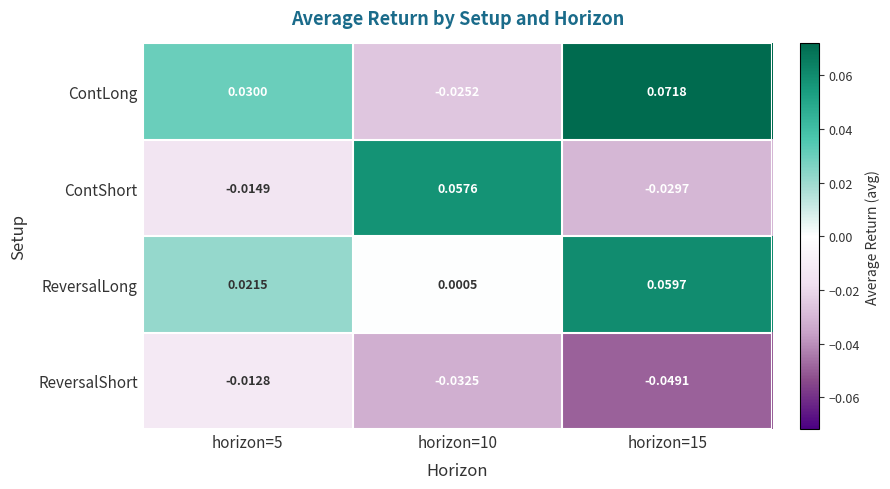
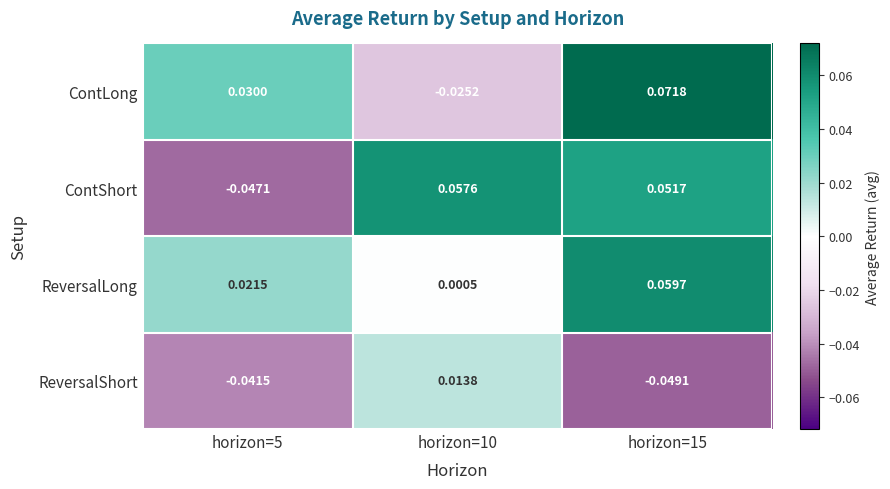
  {
    "ContLong": {
      "horizon=5": 0.0300,
      "horizon=10": -0.0252,
      "horizon=15": 0.0718
    },
    "ContShort": {
-     "horizon=5": -0.0149,
+     "horizon=5": -0.0471,
      "horizon=10": 0.0576,
-     "horizon=15": -0.0297
+     "horizon=15": 0.0517
    },
    "ReversalLong": {
      "horizon=5": 0.0215,
      "horizon=10": 0.0005,
      "horizon=15": 0.0597
    },
    "ReversalShort": {
-     "horizon=5": -0.0128,
-     "horizon=10": -0.0325,
+     "horizon=5": -0.0415,
+     "horizon=10": 0.0138,
      "horizon=15": -0.0491
    }
  }
